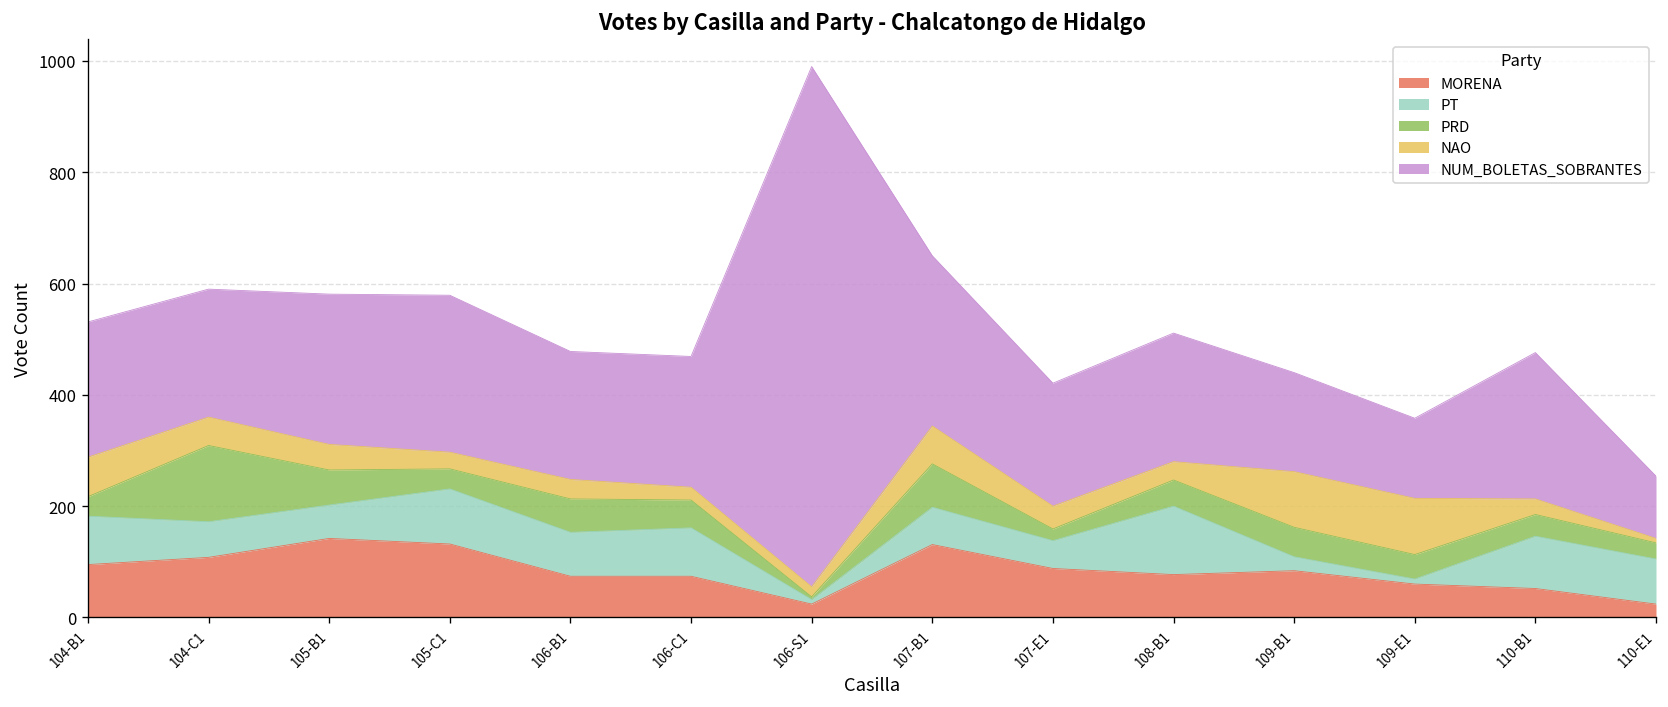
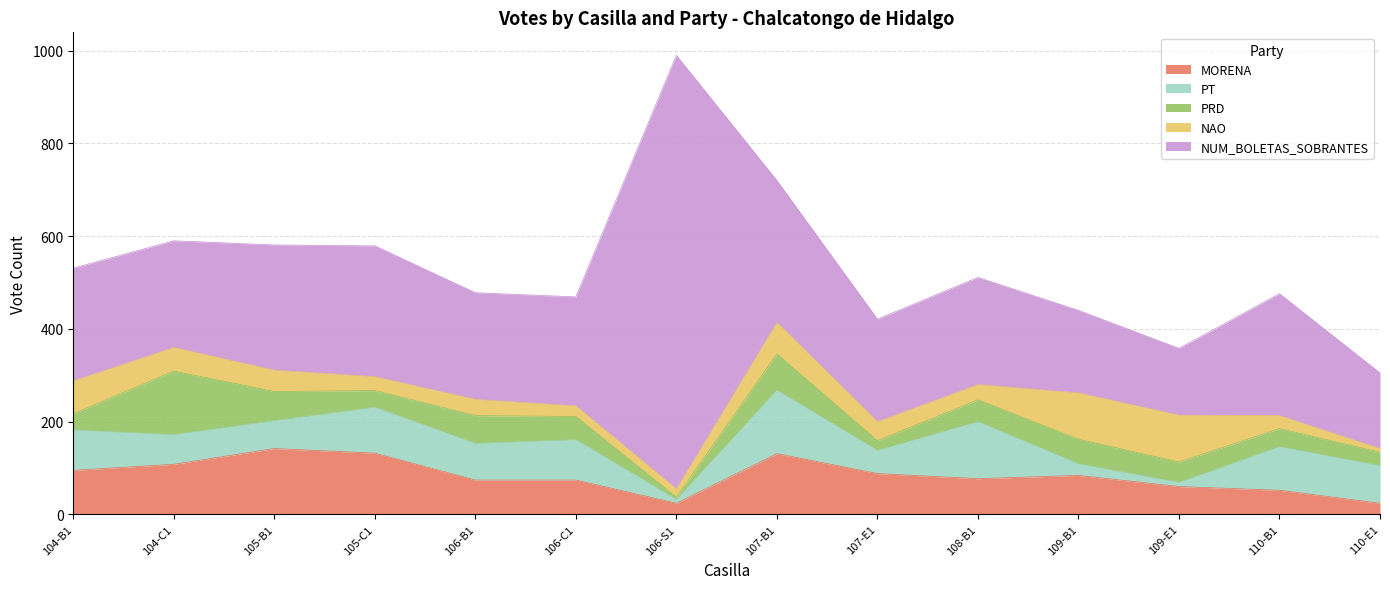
  {
    "MORENA": {
      "104-B1": 100,
      "104-C1": 110,
      "105-B1": 140,
      "105-C1": 130,
      "106-B1": 70,
      "106-C1": 70,
      "106-S1": 20,
      "107-B1": 130,
      "107-E1": 90,
      "108-B1": 80,
      "109-B1": 80,
      "109-E1": 60,
      "110-B1": 50,
      "110-E1": 20
    },
    "PT": {
      "104-B1": 90,
      "104-C1": 60,
      "105-B1": 60,
      "105-C1": 100,
      "106-B1": 80,
      "106-C1": 90,
-     "107-B1": 70,
+     "107-B1": 140,
      "107-E1": 50,
      "108-B1": 120,
      "109-B1": 30,
      "109-E1": 10,
      "110-B1": 90,
      "110-E1": 80
    },
    "PRD": {
      "104-B1": 40,
      "104-C1": 140,
      "105-B1": 60,
      "105-C1": 40,
      "106-B1": 60,
      "106-C1": 50,
      "107-B1": 80,
      "107-E1": 20,
      "108-B1": 50,
      "109-B1": 50,
      "109-E1": 40,
      "110-B1": 40,
      "110-E1": 30
    },
    "NAO": {
      "104-B1": 70,
      "104-C1": 50,
      "105-B1": 50,
      "105-C1": 30,
      "106-B1": 40,
      "106-C1": 20,
      "106-S1": 20,
      "107-B1": 70,
      "107-E1": 40,
      "108-B1": 30,
      "109-B1": 100,
      "109-E1": 100,
      "110-B1": 30,
      "110-E1": 10
    },
    "NUM_BOLETAS_SOBRANTES": {
      "104-B1": 240,
      "104-C1": 230,
      "105-B1": 270,
      "105-C1": 280,
      "106-B1": 230,
      "106-C1": 240,
      "106-S1": 940,
      "107-B1": 310,
      "107-E1": 220,
      "108-B1": 230,
      "109-B1": 180,
      "109-E1": 140,
      "110-B1": 260,
-     "110-E1": 110
+     "110-E1": 160
    }
  }
